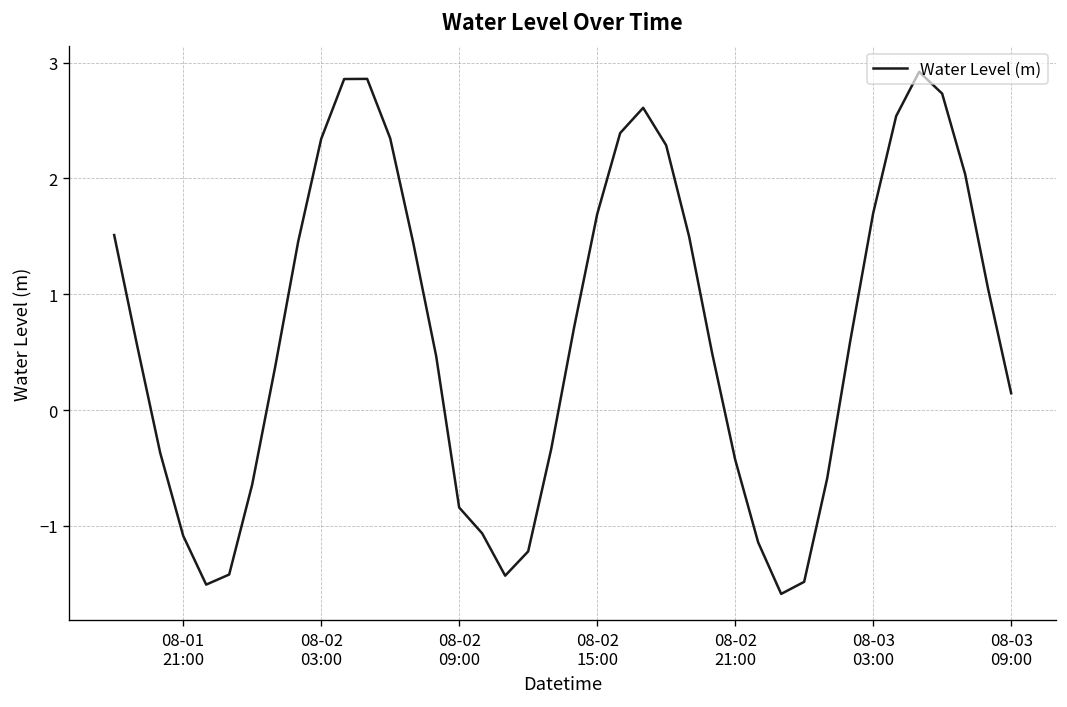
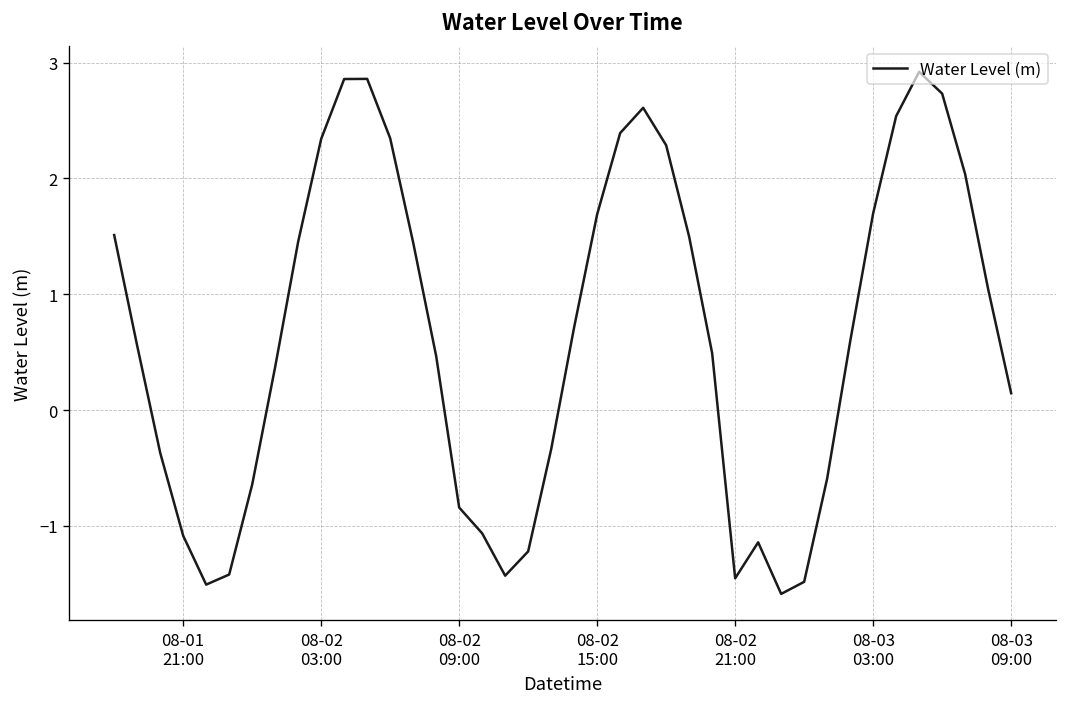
  {
    "08-01 21:00": -1.1,
    "08-02 03:00": 2.3,
    "08-02 09:00": -0.8,
    "08-02 15:00": 1.7,
-   "08-02 21:00": -0.4,
+   "08-02 21:00": -1.5,
    "08-03 03:00": 1.7,
    "08-03 09:00": 0.1
  }
